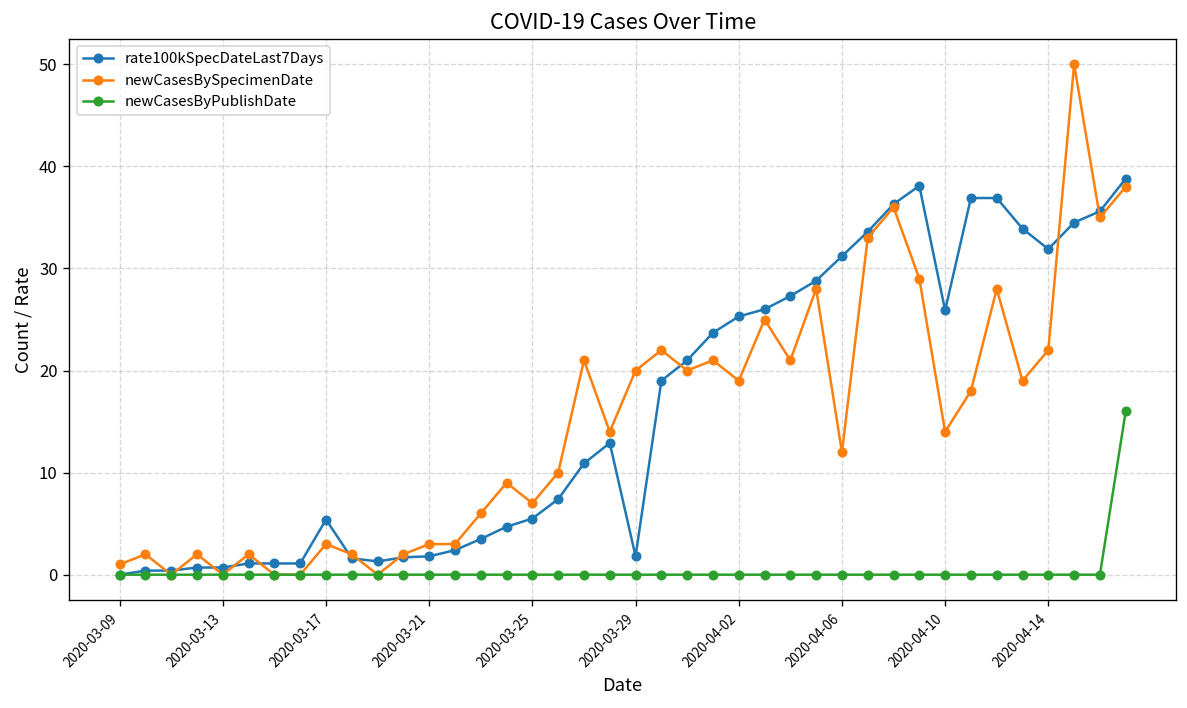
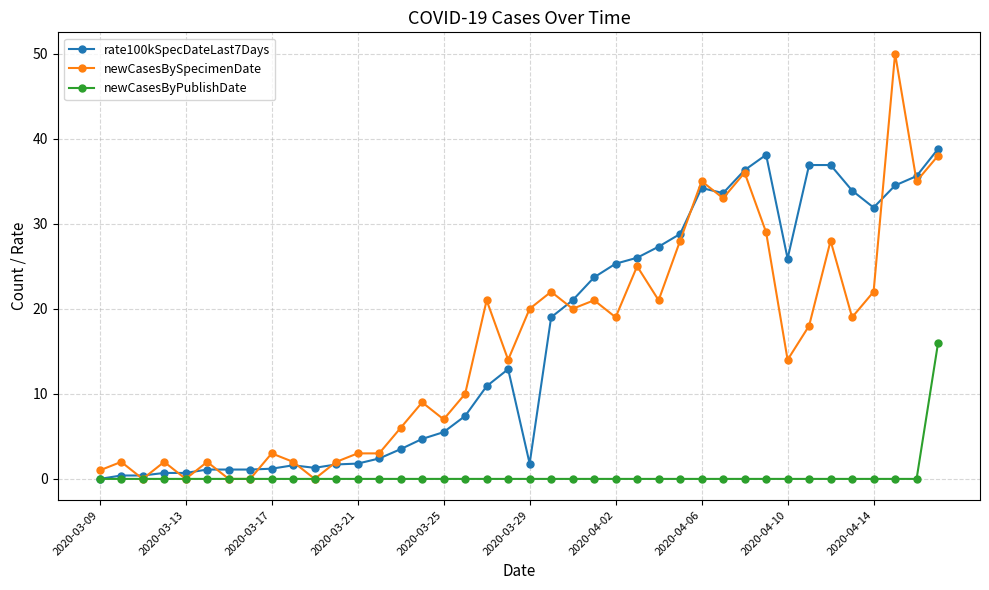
  {
    "rate100kSpecDateLast7Days": {
      "2020-03-13": 1,
-     "2020-03-17": 5,
+     "2020-03-17": 1,
      "2020-03-21": 2,
      "2020-03-25": 6,
      "2020-03-29": 2,
      "2020-04-02": 25,
-     "2020-04-06": 31,
+     "2020-04-06": 34,
      "2020-04-10": 26,
      "2020-04-14": 32
    },
    "newCasesBySpecimenDate": {
      "2020-03-09": 1,
      "2020-03-17": 3,
      "2020-03-21": 3,
      "2020-03-25": 7,
      "2020-03-29": 20,
      "2020-04-02": 19,
-     "2020-04-06": 12,
+     "2020-04-06": 35,
      "2020-04-10": 14,
      "2020-04-14": 22
    },
    "newCasesByPublishDate": {
      "2020-03-17": 0,
      "2020-03-21": 0,
      "2020-03-25": 0,
      "2020-03-29": 0,
      "2020-04-02": 0,
      "2020-04-06": 0,
      "2020-04-10": 0,
      "2020-04-14": 0
    }
  }
